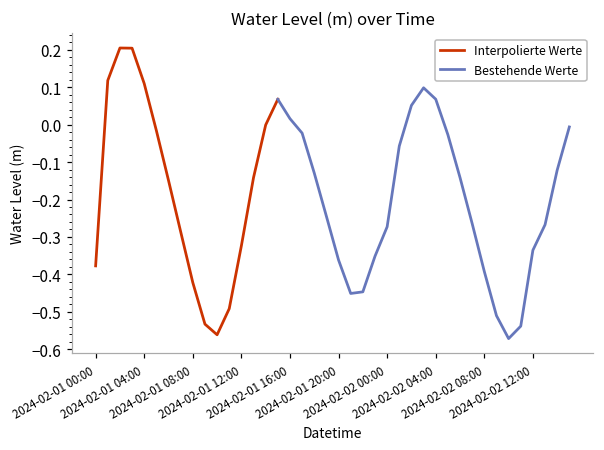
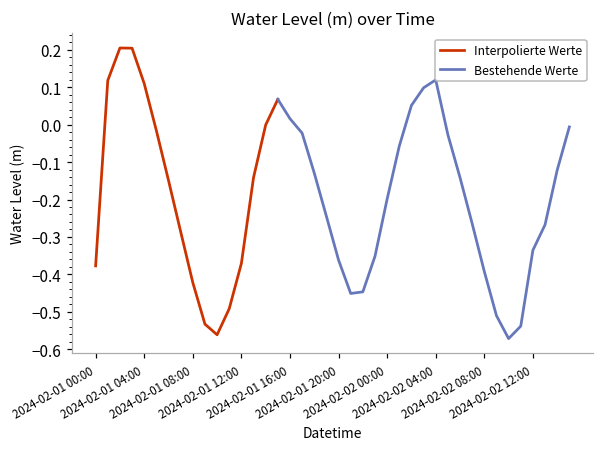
  {
    "Interpolierte Werte": {
      "2024-02-01 00:00": -0.38,
      "2024-02-01 04:00": 0.11,
      "2024-02-01 08:00": -0.42,
-     "2024-02-01 12:00": -0.32
+     "2024-02-01 12:00": -0.37
    },
    "Bestehende Werte": {
      "2024-02-01 16:00": 0.02,
      "2024-02-01 20:00": -0.36,
-     "2024-02-02 00:00": -0.27,
-     "2024-02-02 04:00": 0.07,
+     "2024-02-02 00:00": -0.20,
+     "2024-02-02 04:00": 0.12,
      "2024-02-02 08:00": -0.39,
      "2024-02-02 12:00": -0.34
    }
  }
